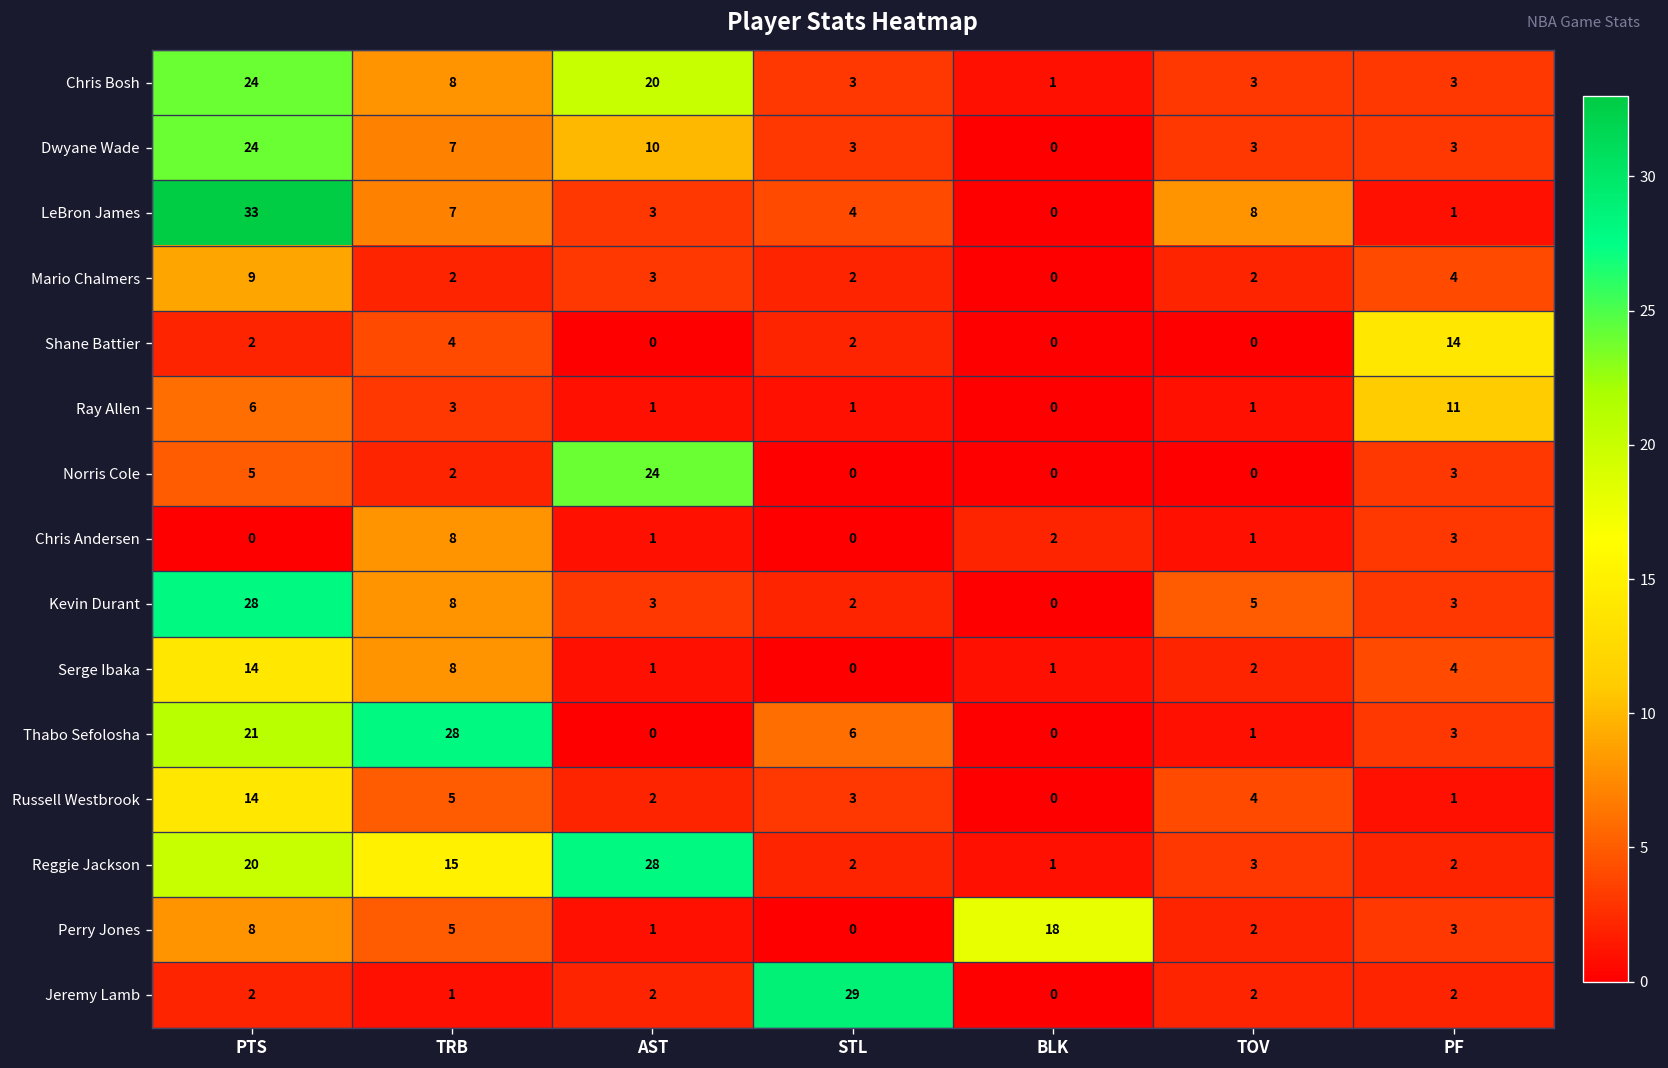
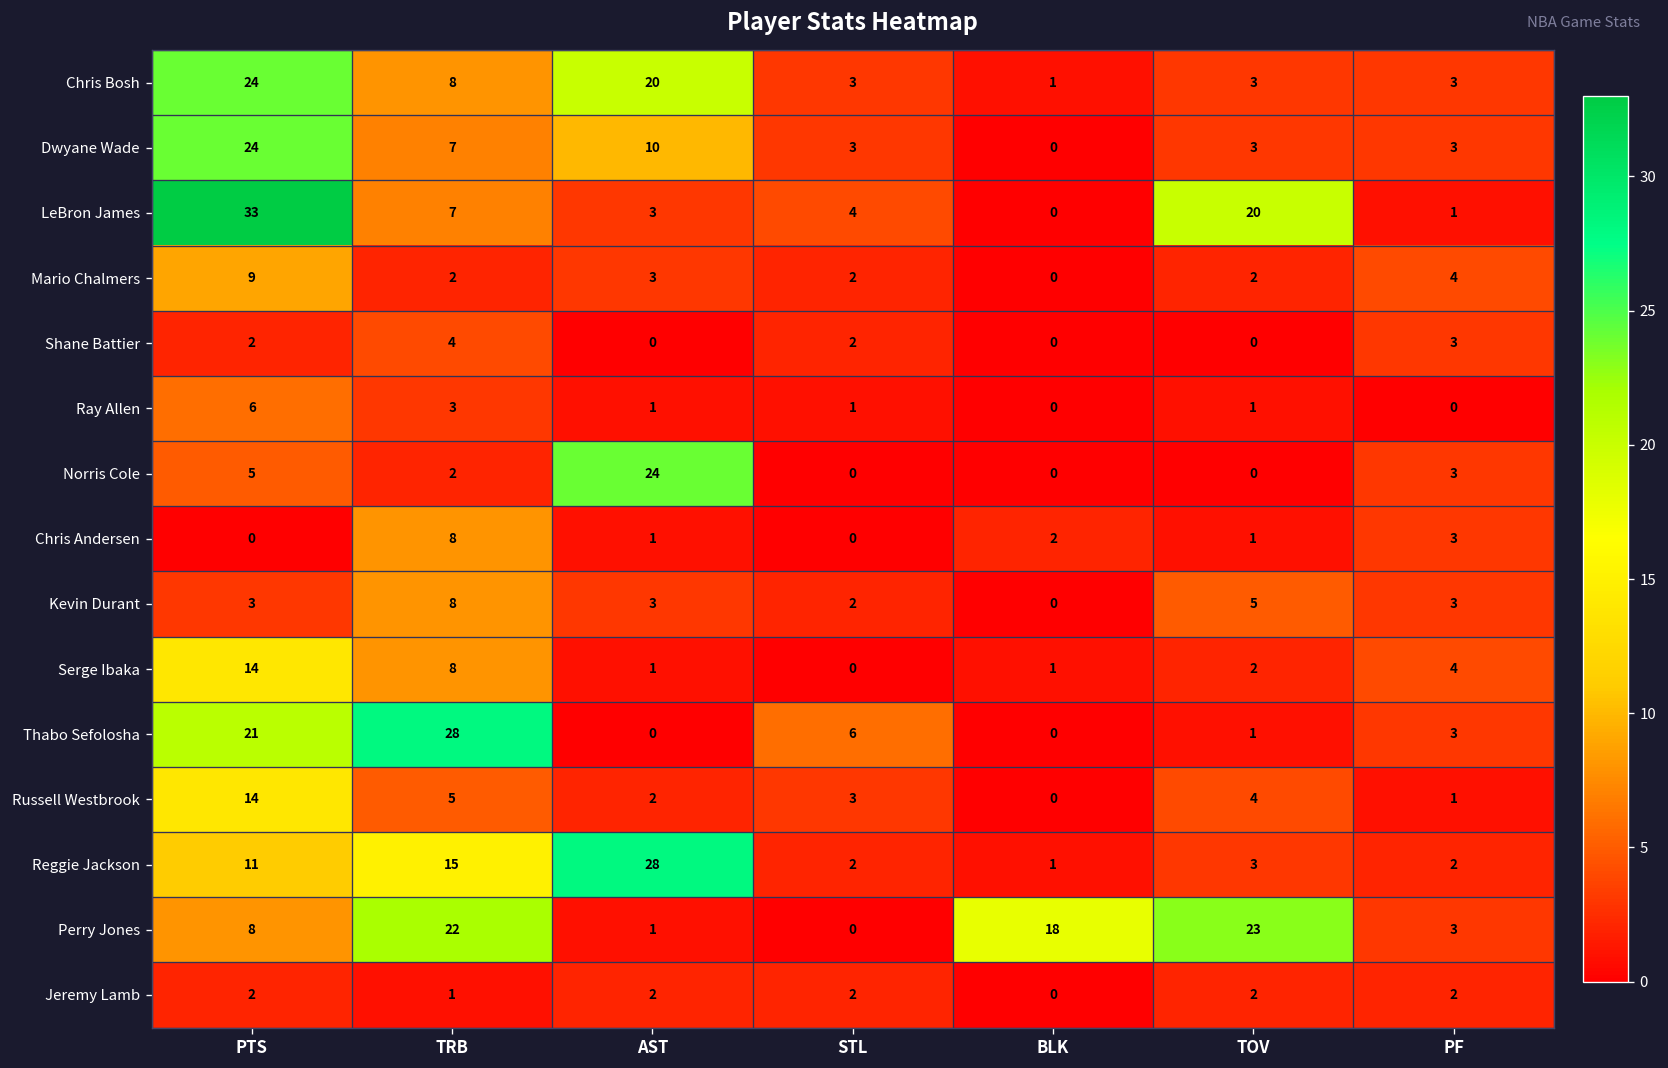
  {
    "Chris Bosh": {
      "PTS": 24,
      "TRB": 8,
      "AST": 20,
      "STL": 3,
      "BLK": 1,
      "TOV": 3,
      "PF": 3
    },
    "Dwyane Wade": {
      "PTS": 24,
      "TRB": 7,
      "AST": 10,
      "STL": 3,
      "BLK": 0,
      "TOV": 3,
      "PF": 3
    },
    "LeBron James": {
      "PTS": 33,
      "TRB": 7,
      "AST": 3,
      "STL": 4,
      "BLK": 0,
-     "TOV": 8,
+     "TOV": 20,
      "PF": 1
    },
    "Mario Chalmers": {
      "PTS": 9,
      "TRB": 2,
      "AST": 3,
      "STL": 2,
      "BLK": 0,
      "TOV": 2,
      "PF": 4
    },
    "Shane Battier": {
      "PTS": 2,
      "TRB": 4,
      "AST": 0,
      "STL": 2,
      "BLK": 0,
      "TOV": 0,
-     "PF": 14
+     "PF": 3
    },
    "Ray Allen": {
      "PTS": 6,
      "TRB": 3,
      "AST": 1,
      "STL": 1,
      "BLK": 0,
      "TOV": 1,
-     "PF": 11
+     "PF": 0
    },
    "Norris Cole": {
      "PTS": 5,
      "TRB": 2,
      "AST": 24,
      "STL": 0,
      "BLK": 0,
      "TOV": 0,
      "PF": 3
    },
    "Chris Andersen": {
      "PTS": 0,
      "TRB": 8,
      "AST": 1,
      "STL": 0,
      "BLK": 2,
      "TOV": 1,
      "PF": 3
    },
    "Kevin Durant": {
-     "PTS": 28,
+     "PTS": 3,
      "TRB": 8,
      "AST": 3,
      "STL": 2,
      "BLK": 0,
      "TOV": 5,
      "PF": 3
    },
    "Serge Ibaka": {
      "PTS": 14,
      "TRB": 8,
      "AST": 1,
      "STL": 0,
      "BLK": 1,
      "TOV": 2,
      "PF": 4
    },
    "Thabo Sefolosha": {
      "PTS": 21,
      "TRB": 28,
      "AST": 0,
      "STL": 6,
      "BLK": 0,
      "TOV": 1,
      "PF": 3
    },
    "Russell Westbrook": {
      "PTS": 14,
      "TRB": 5,
      "AST": 2,
      "STL": 3,
      "BLK": 0,
      "TOV": 4,
      "PF": 1
    },
    "Reggie Jackson": {
-     "PTS": 20,
+     "PTS": 11,
      "TRB": 15,
      "AST": 28,
      "STL": 2,
      "BLK": 1,
      "TOV": 3,
      "PF": 2
    },
    "Perry Jones": {
      "PTS": 8,
-     "TRB": 5,
+     "TRB": 22,
      "AST": 1,
      "STL": 0,
      "BLK": 18,
-     "TOV": 2,
+     "TOV": 23,
      "PF": 3
    },
    "Jeremy Lamb": {
      "PTS": 2,
      "TRB": 1,
      "AST": 2,
-     "STL": 29,
+     "STL": 2,
      "BLK": 0,
      "TOV": 2,
      "PF": 2
    }
  }
